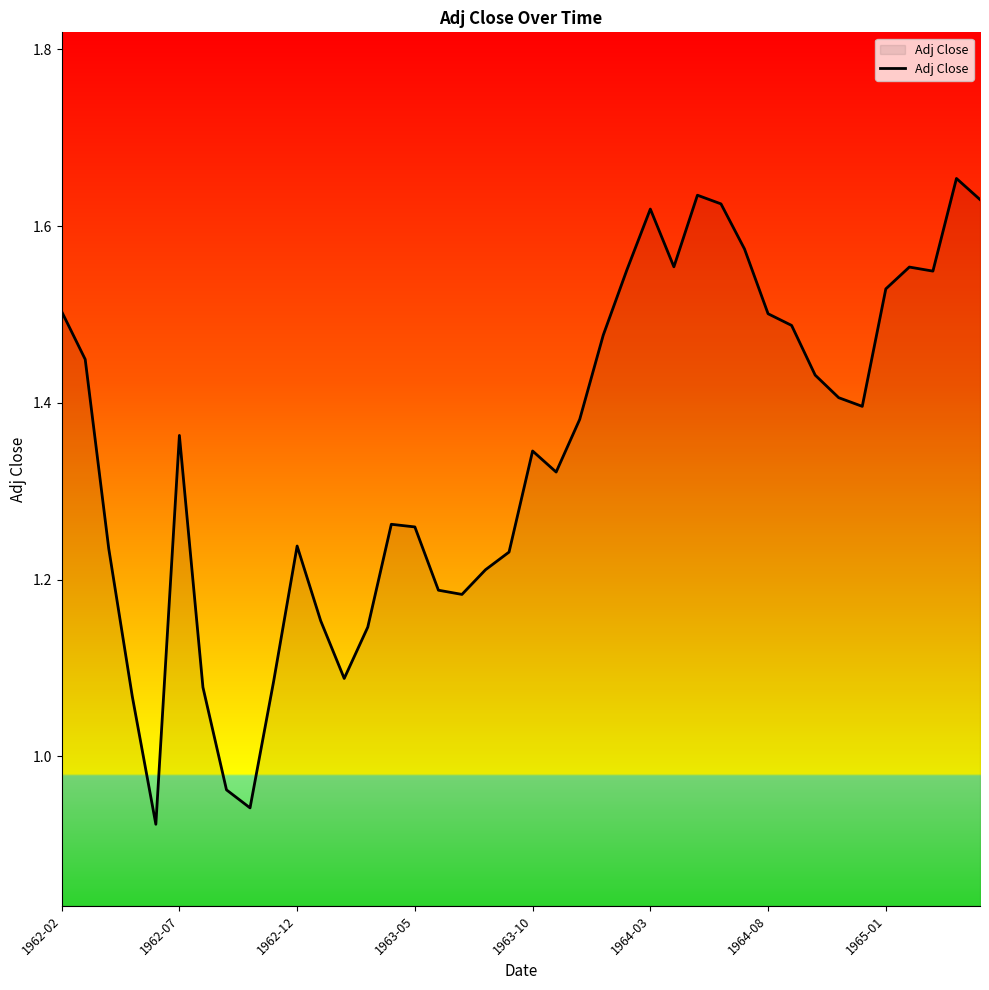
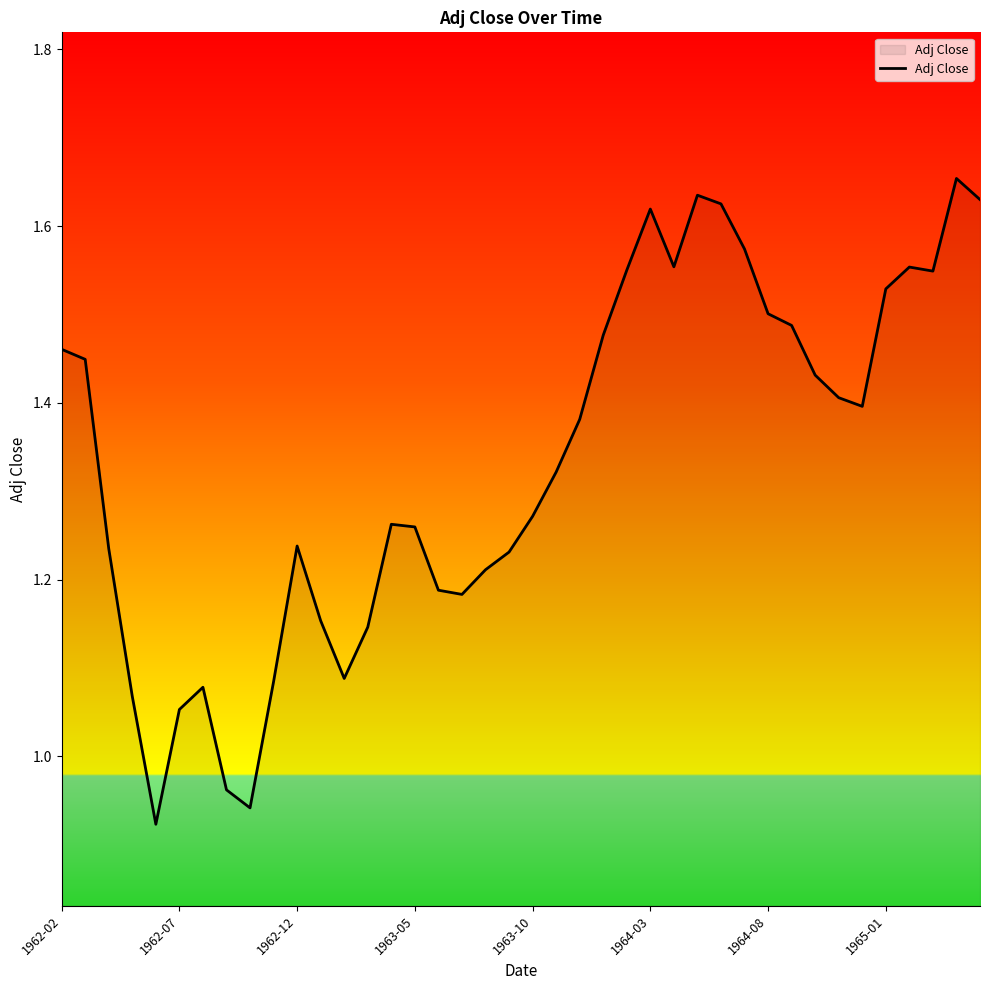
  {
-   "1962-02": 1.50,
-   "1962-07": 1.36,
+   "1962-02": 1.46,
+   "1962-07": 1.05,
    "1962-12": 1.24,
    "1963-05": 1.26,
-   "1963-10": 1.35,
+   "1963-10": 1.27,
    "1964-03": 1.62,
    "1964-08": 1.50,
    "1965-01": 1.53
  }
